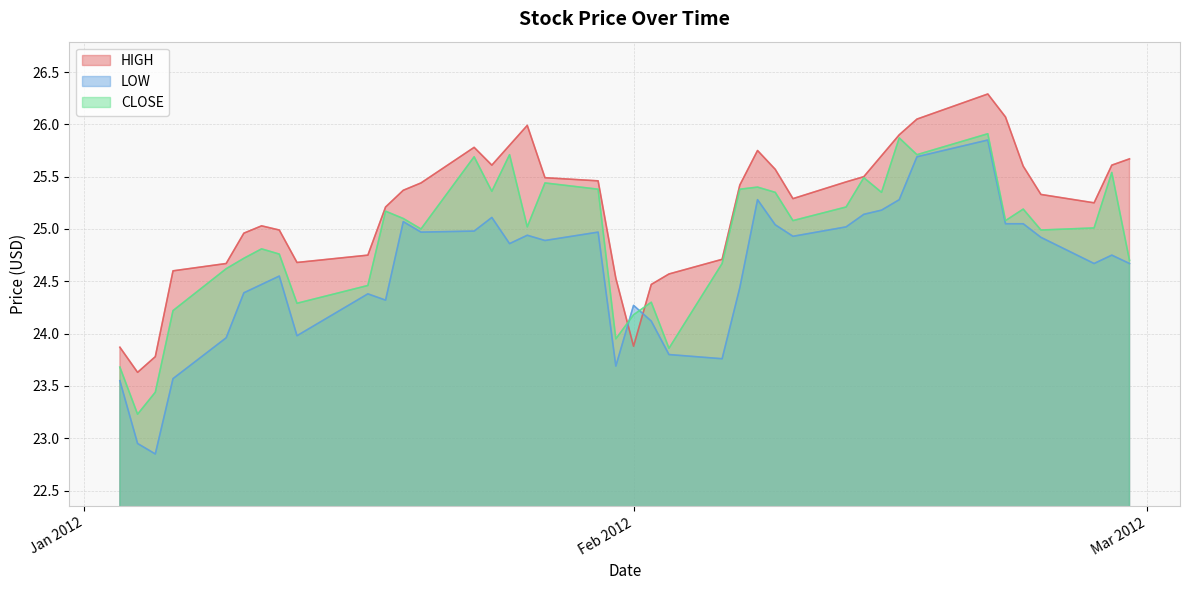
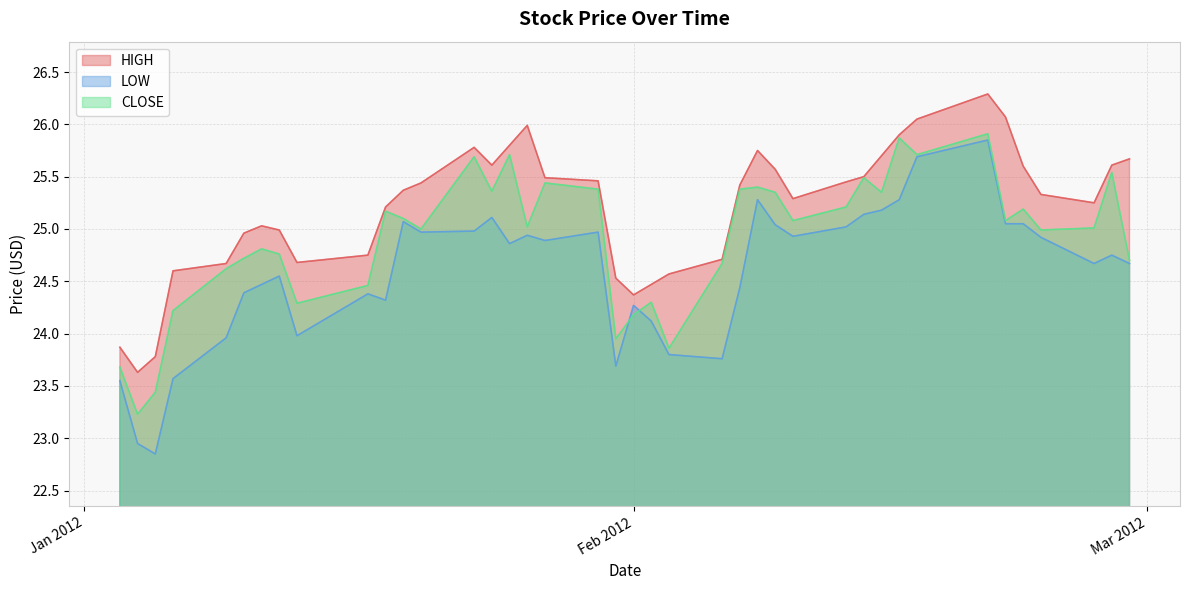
  {
    "HIGH": {
-     "Feb 2012": 23.88
+     "Feb 2012": 24.37
    },
    "LOW": {
      "Feb 2012": 24.27
    },
    "CLOSE": {
      "Feb 2012": 24.18
    }
  }
